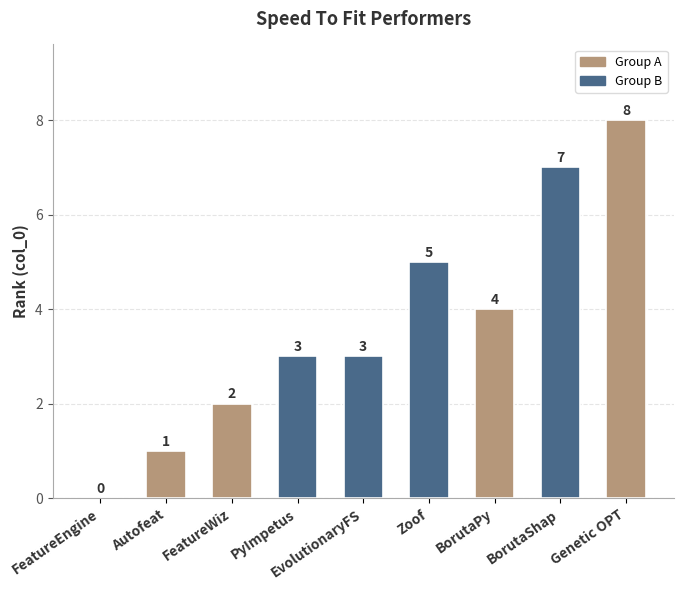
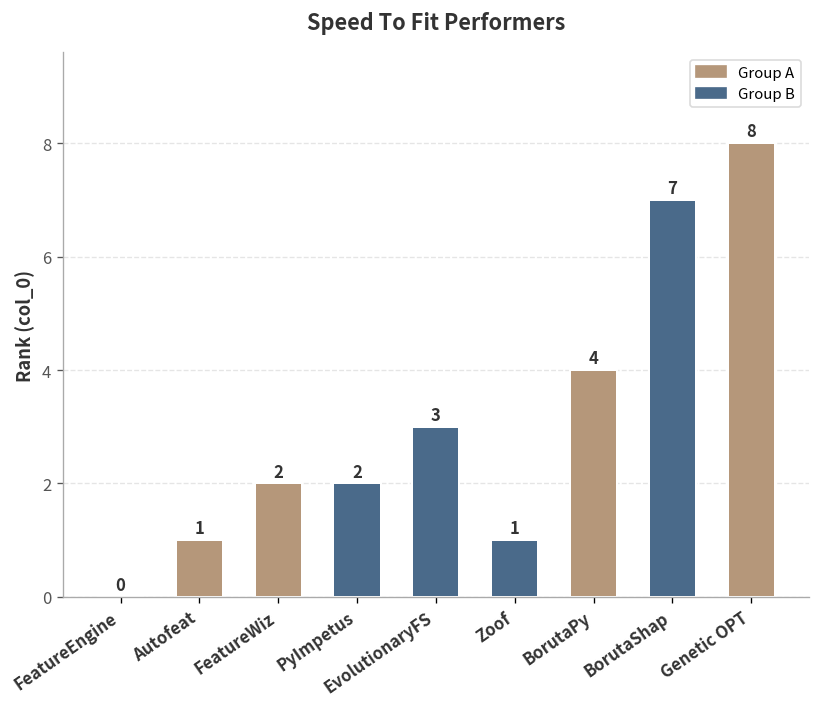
  {
    "FeatureEngine": 0,
    "Autofeat": 1,
    "FeatureWiz": 2,
-   "PyImpetus": 3,
+   "PyImpetus": 2,
    "EvolutionaryFS": 3,
-   "Zoof": 5,
+   "Zoof": 1,
    "BorutaPy": 4,
    "BorutaShap": 7,
    "Genetic OPT": 8
  }
